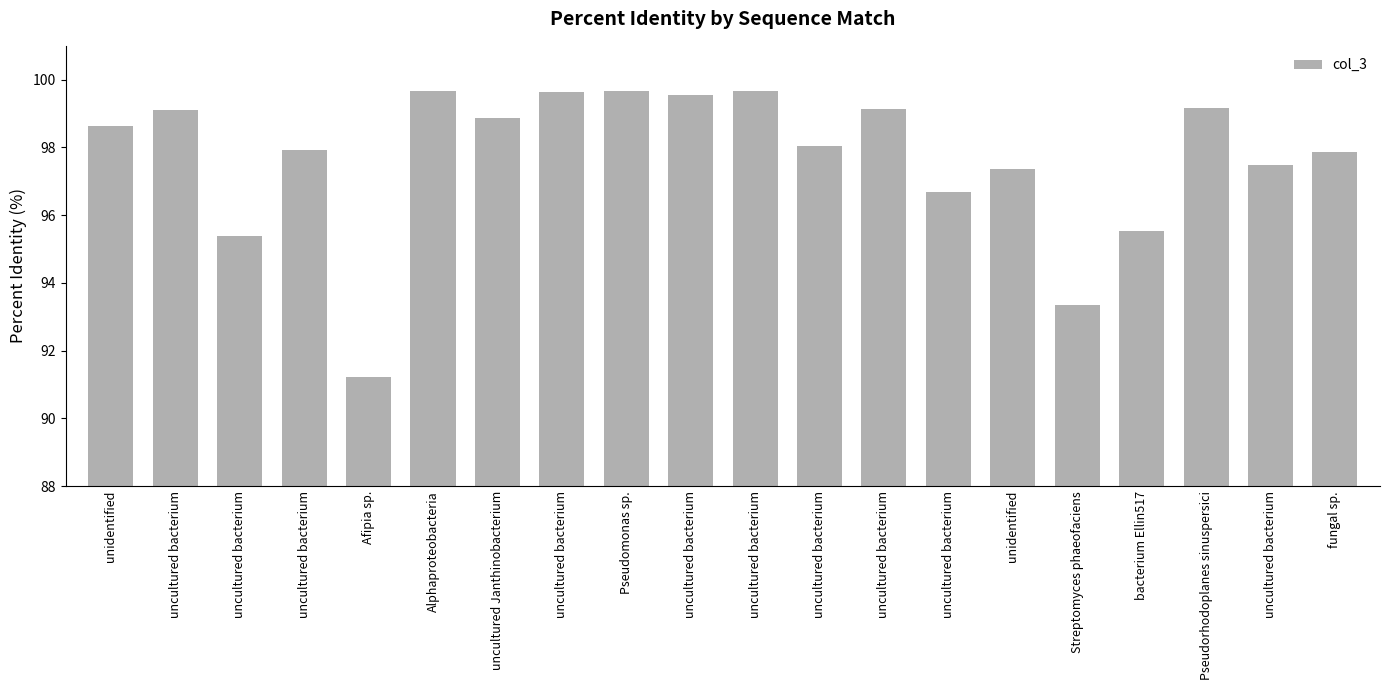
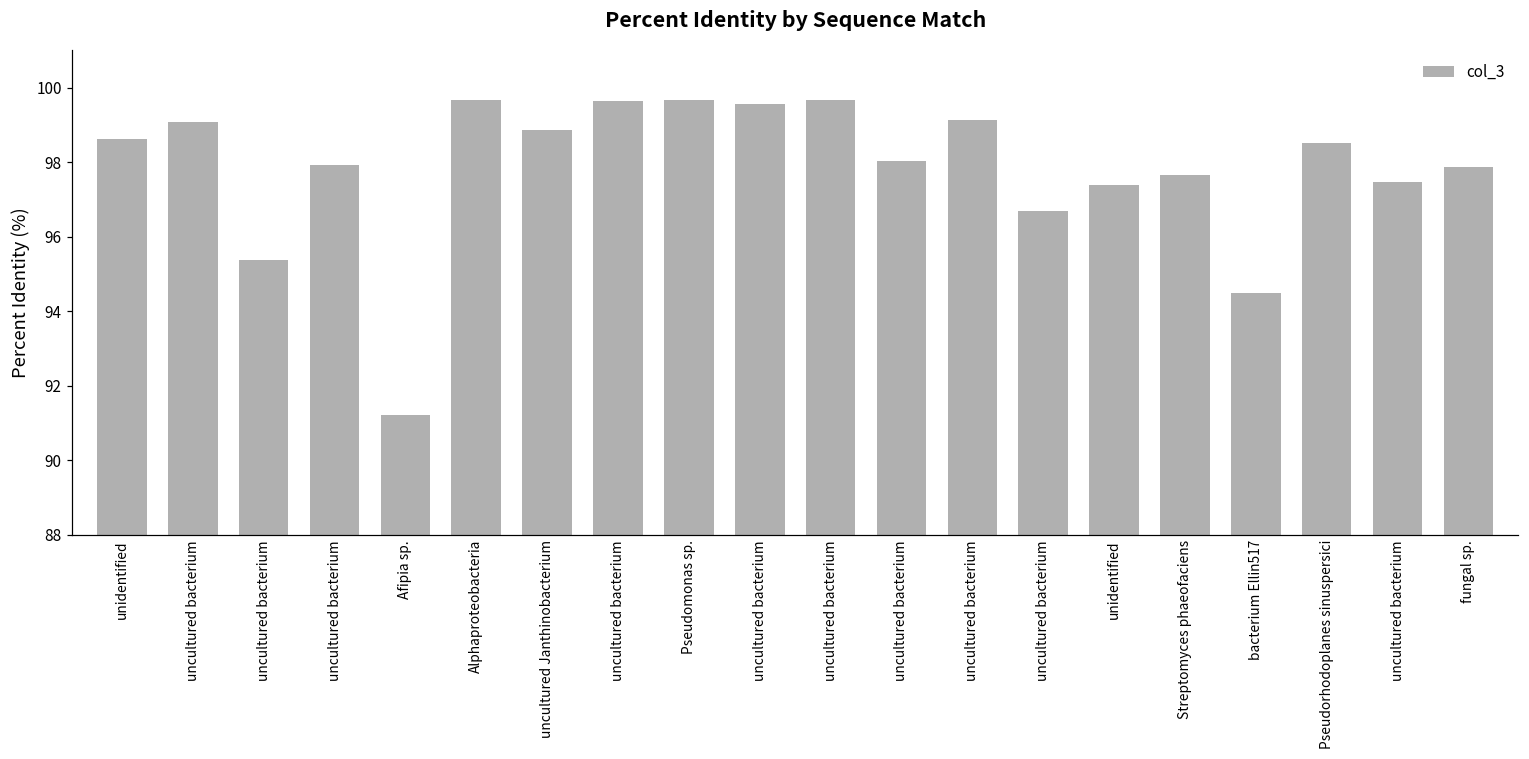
  {
    "Afipia sp.": 91.2,
    "Alphaproteobacteria": 99.7,
    "uncultured Janthinobacterium": 98.9,
    "Pseudomonas sp.": 99.7,
-   "Streptomyces phaeofaciens": 93.4,
-   "bacterium Ellin517": 95.5,
-   "Pseudorhodoplanes sinuspersici": 99.2,
+   "Streptomyces phaeofaciens": 97.6,
+   "bacterium Ellin517": 94.5,
+   "Pseudorhodoplanes sinuspersici": 98.5,
    "fungal sp.": 97.9
  }
